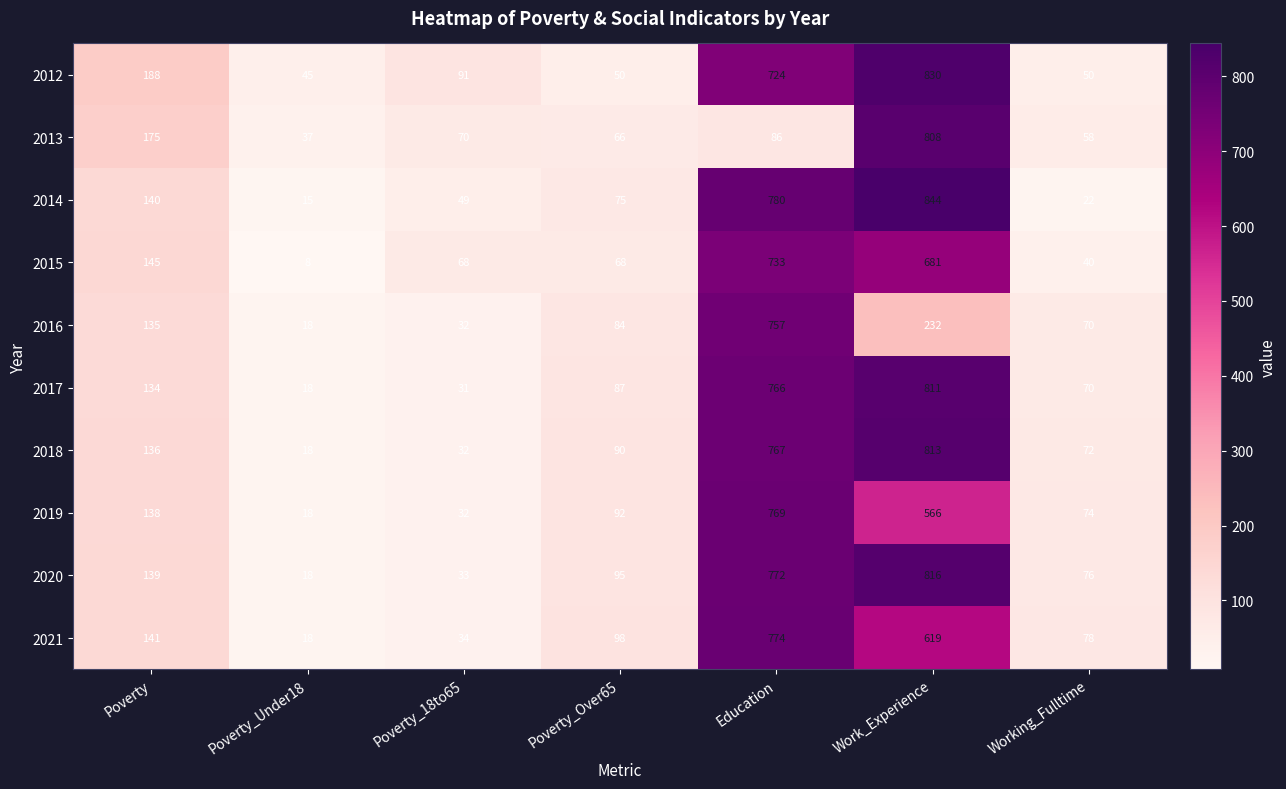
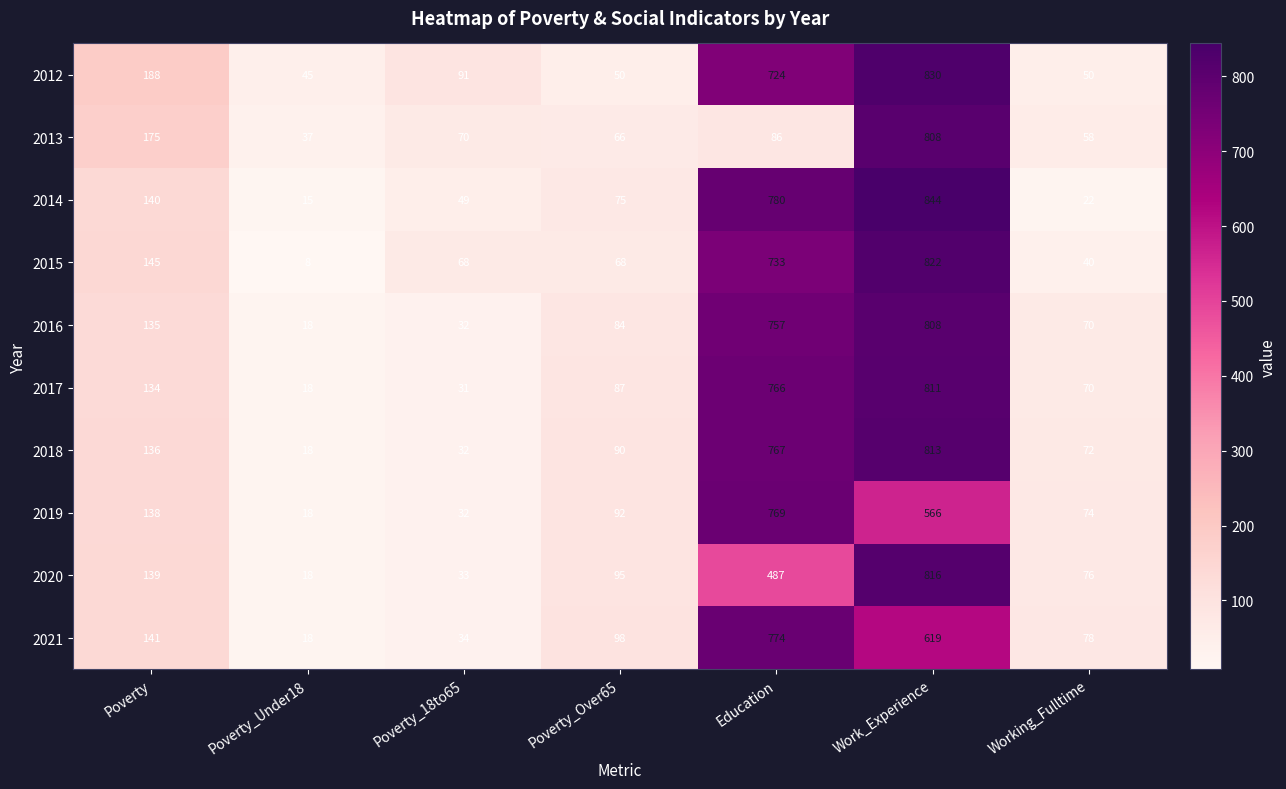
  {
    "2012": {
      "Poverty": 188,
      "Education": 724,
      "Work_Experience": 830
    },
    "2013": {
      "Poverty": 175,
      "Work_Experience": 808
    },
    "2014": {
      "Education": 780,
      "Work_Experience": 844
    },
    "2015": {
      "Education": 733,
-     "Work_Experience": 681
+     "Work_Experience": 822
    },
    "2016": {
      "Education": 757,
-     "Work_Experience": 232
+     "Work_Experience": 808
    },
    "2017": {
      "Education": 766,
      "Work_Experience": 811
    },
    "2018": {
      "Education": 767,
      "Work_Experience": 813
    },
    "2019": {
      "Education": 769,
      "Work_Experience": 566
    },
    "2020": {
-     "Education": 772,
+     "Education": 487,
      "Work_Experience": 816
    },
    "2021": {
      "Education": 774,
      "Work_Experience": 619
    }
  }
